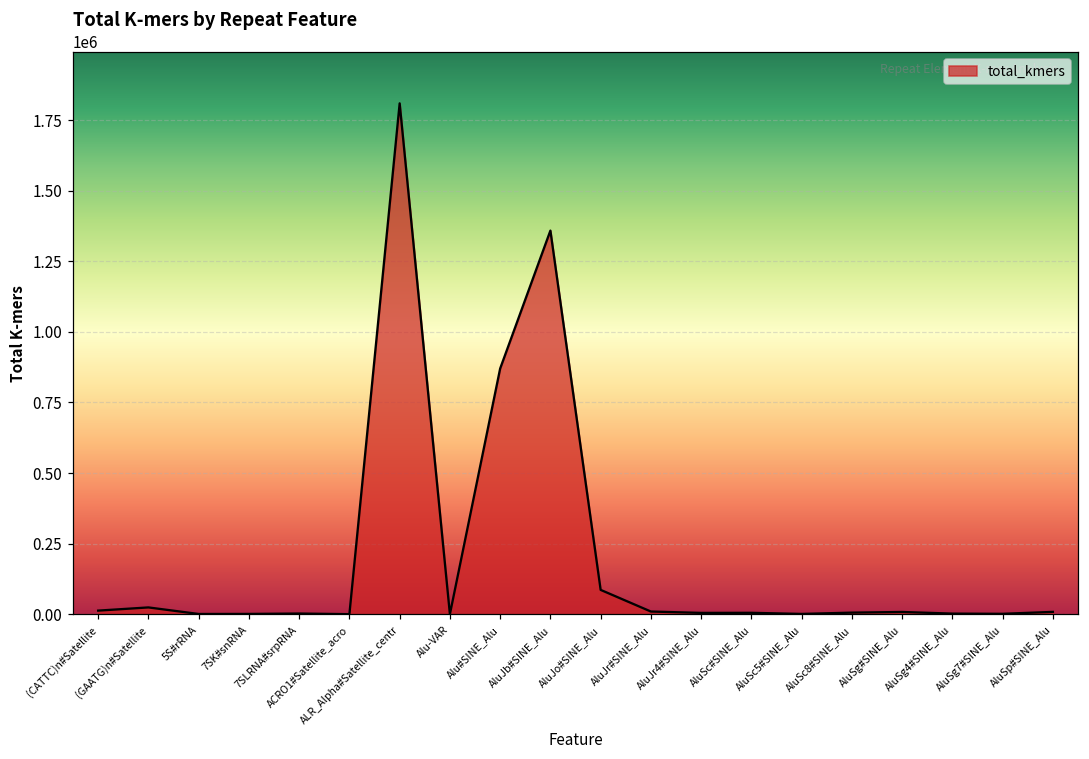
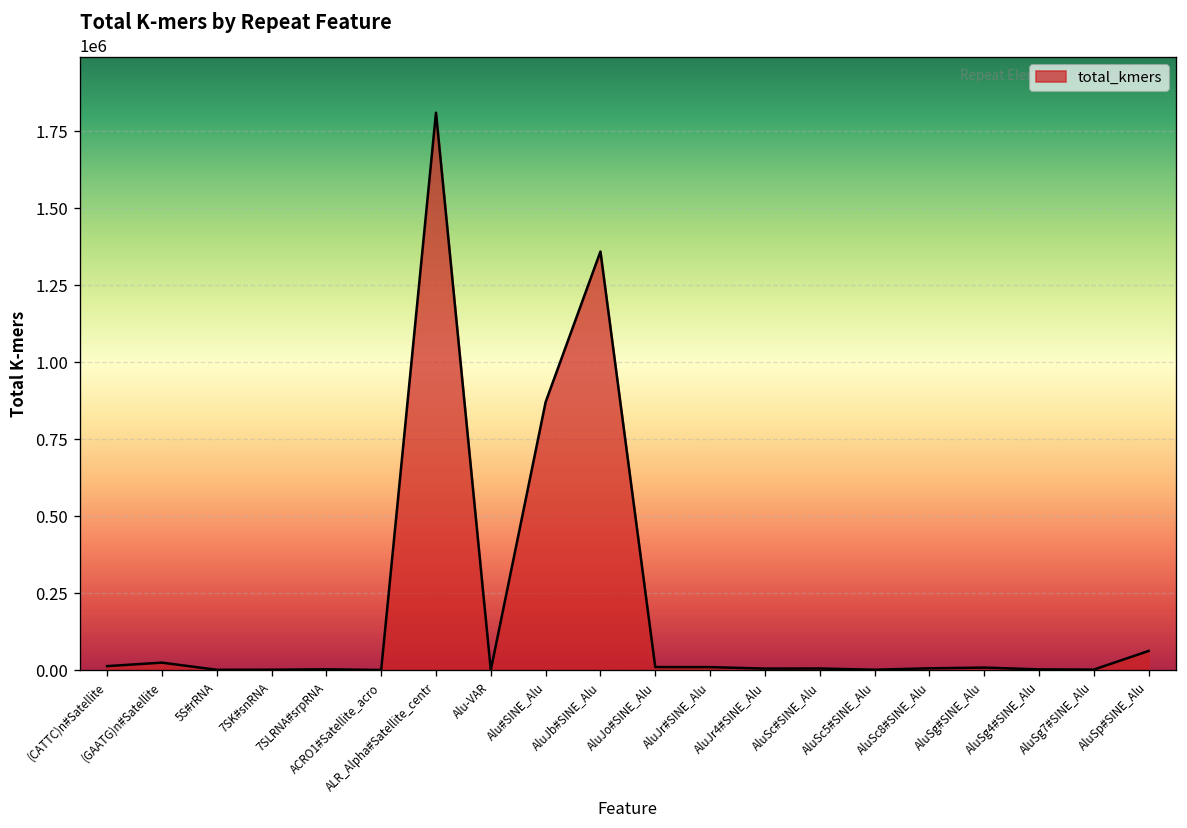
  {
    "(CATTC)n#Satellite": 10000,
    "(GAATG)n#Satellite": 20000,
    "5S#rRNA": 0,
    "7SK#snRNA": 0,
    "7SLRNA#srpRNA": 0,
    "ACRO1#Satellite_acro": 0,
    "ALR_Alpha#Satellite_centr": 1810000,
    "Alu-VAR": 0,
    "Alu#SINE_Alu": 870000,
    "AluJb#SINE_Alu": 1360000,
-   "AluJo#SINE_Alu": 90000,
+   "AluJo#SINE_Alu": 10000,
    "AluJr#SINE_Alu": 10000,
    "AluJr4#SINE_Alu": 0,
    "AluSc#SINE_Alu": 0,
    "AluSc5#SINE_Alu": 0,
    "AluSc8#SINE_Alu": 10000,
    "AluSg#SINE_Alu": 10000,
    "AluSg4#SINE_Alu": 0,
    "AluSg7#SINE_Alu": 0,
-   "AluSp#SINE_Alu": 10000
+   "AluSp#SINE_Alu": 60000
  }
